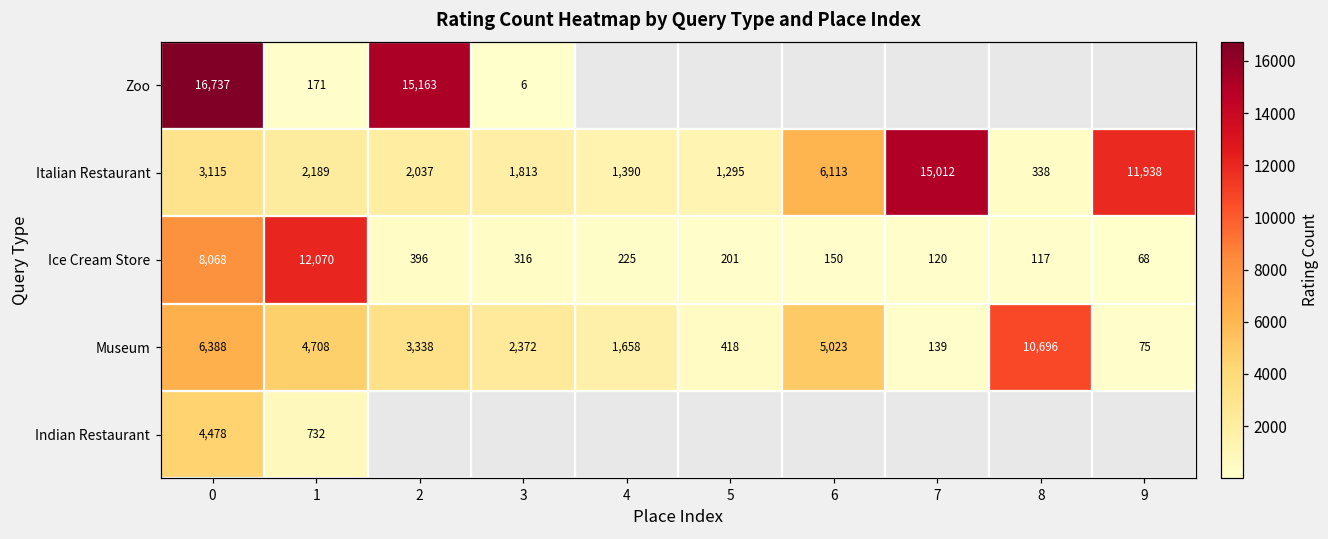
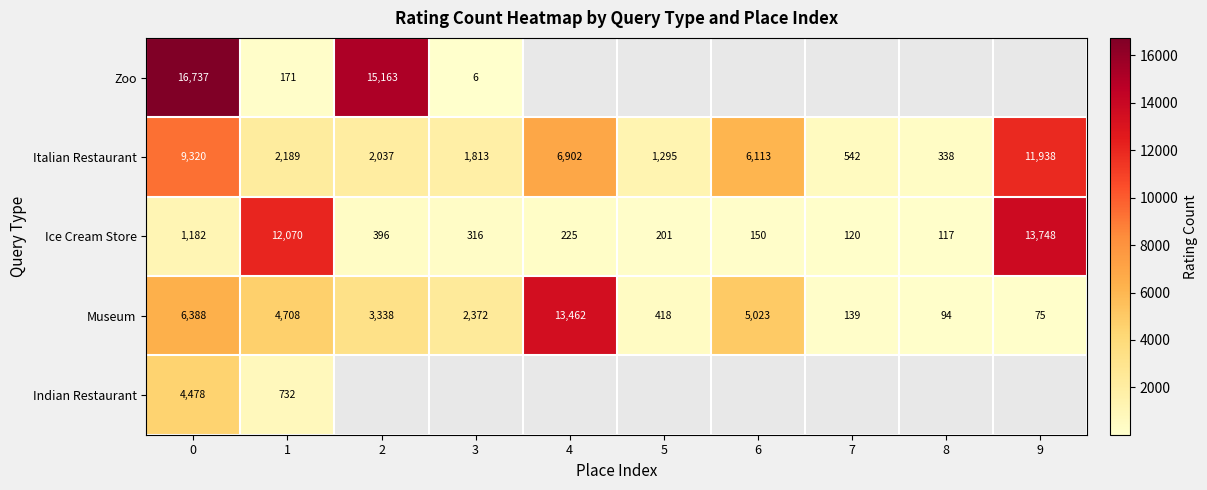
  {
    "Zoo": {
      "0": "16,737",
      "1": "171",
      "2": "15,163",
      "3": "6"
    },
    "Italian Restaurant": {
-     "0": "3,115",
+     "0": "9,320",
      "1": "2,189",
      "2": "2,037",
      "3": "1,813",
-     "4": "1,390",
+     "4": "6,902",
      "5": "1,295",
      "6": "6,113",
-     "7": "15,012",
+     "7": "542",
      "8": "338",
      "9": "11,938"
    },
    "Ice Cream Store": {
-     "0": "8,068",
+     "0": "1,182",
      "1": "12,070",
      "2": "396",
      "3": "316",
      "4": "225",
      "5": "201",
      "6": "150",
      "7": "120",
      "8": "117",
-     "9": "68"
+     "9": "13,748"
    },
    "Museum": {
      "0": "6,388",
      "1": "4,708",
      "2": "3,338",
      "3": "2,372",
-     "4": "1,658",
+     "4": "13,462",
      "5": "418",
      "6": "5,023",
      "7": "139",
-     "8": "10,696",
+     "8": "94",
      "9": "75"
    },
    "Indian Restaurant": {
      "0": "4,478",
      "1": "732"
    }
  }
